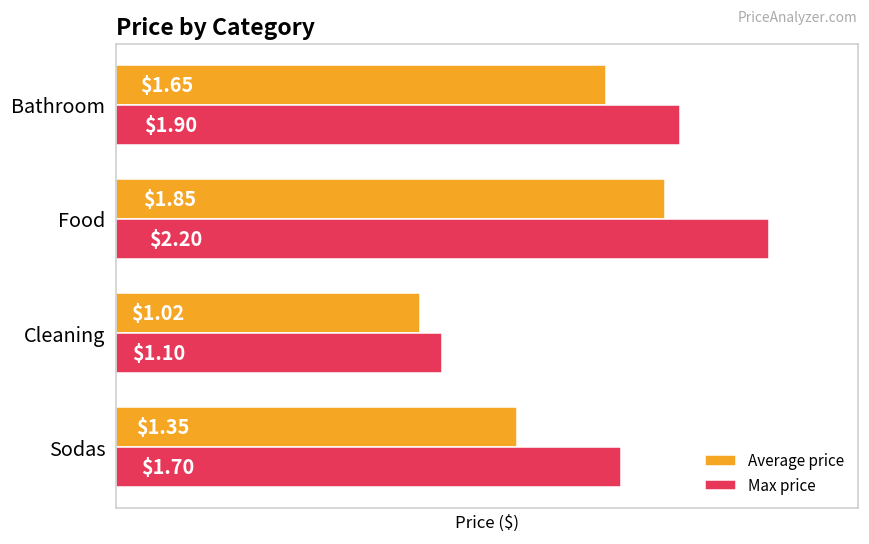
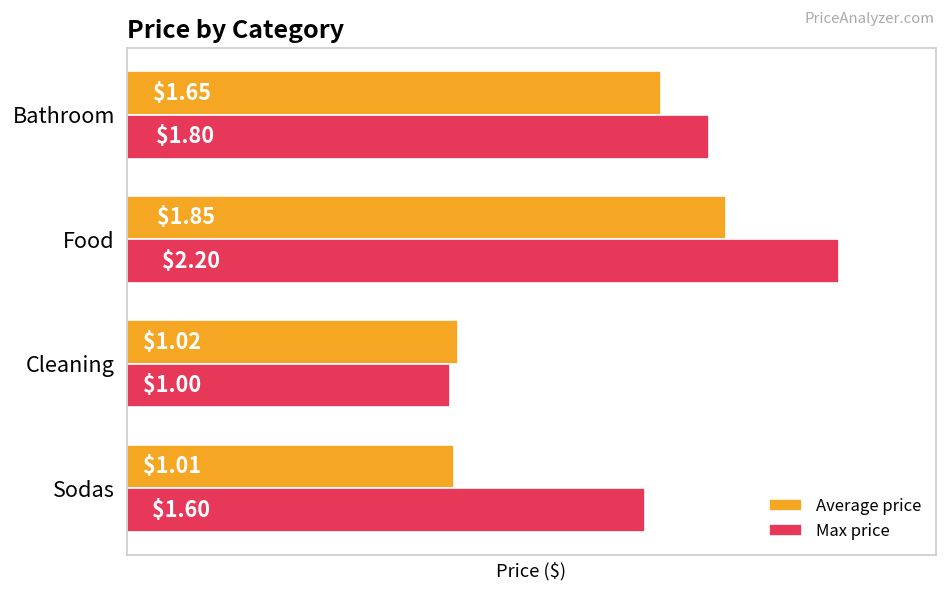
  {
    "Average price": {
      "Bathroom": "$1.65",
      "Food": "$1.85",
      "Cleaning": "$1.02",
-     "Sodas": "$1.35"
+     "Sodas": "$1.01"
    },
    "Max price": {
-     "Bathroom": "$1.90",
+     "Bathroom": "$1.80",
      "Food": "$2.20",
-     "Cleaning": "$1.10",
-     "Sodas": "$1.70"
+     "Cleaning": "$1.00",
+     "Sodas": "$1.60"
    }
  }
